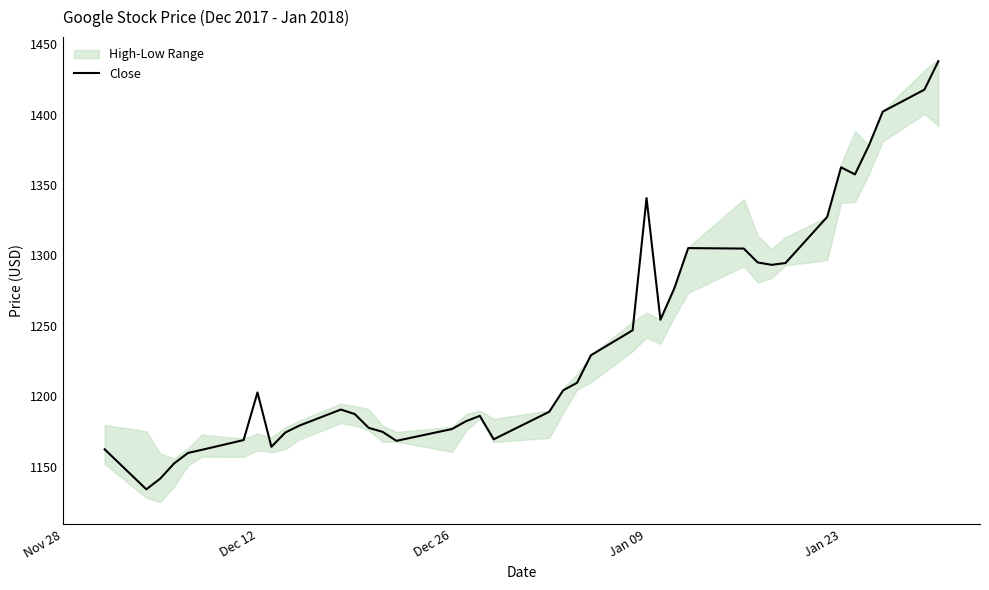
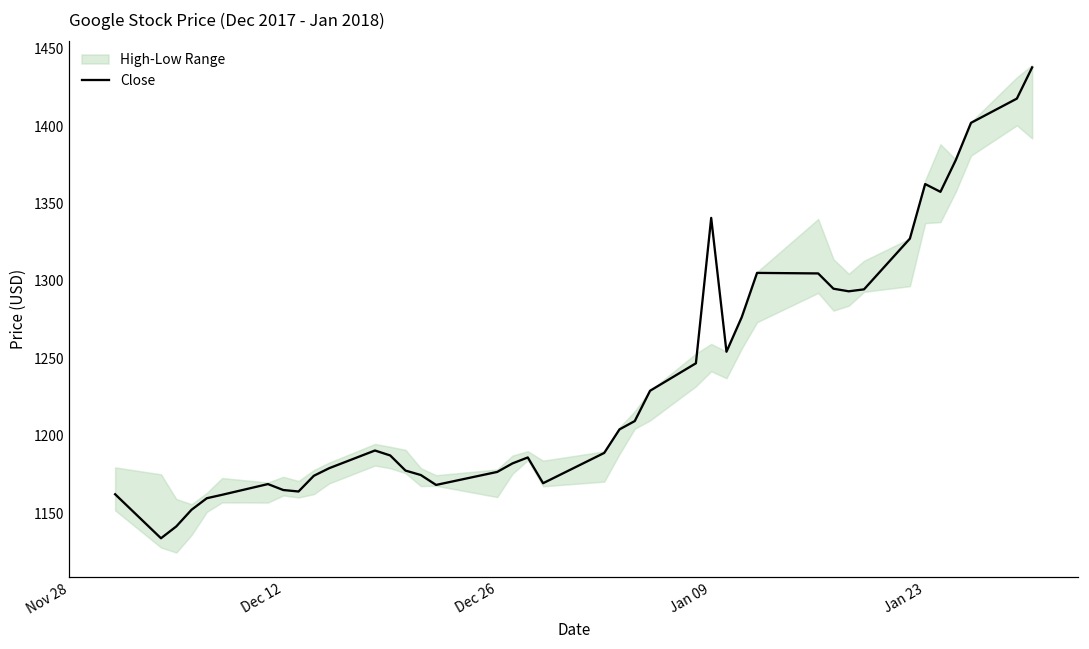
  {
    "Close": {
-     "Dec 12": 1203,
+     "Dec 12": 1165,
      "Jan 09": 1341,
      "Jan 23": 1363
    }
  }
